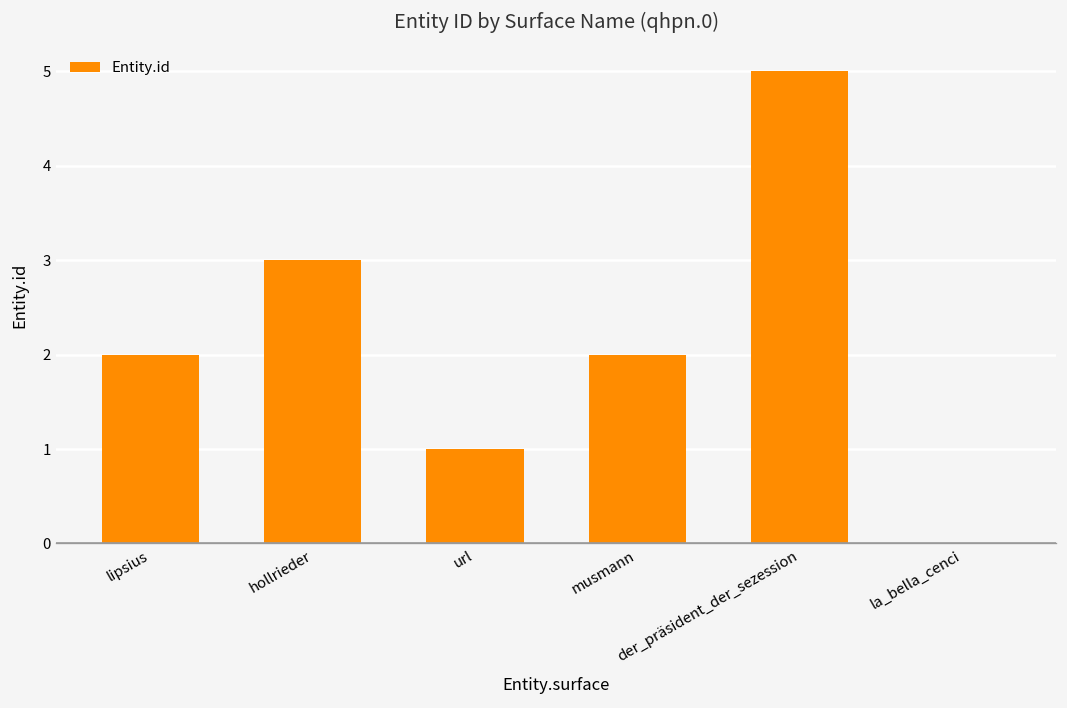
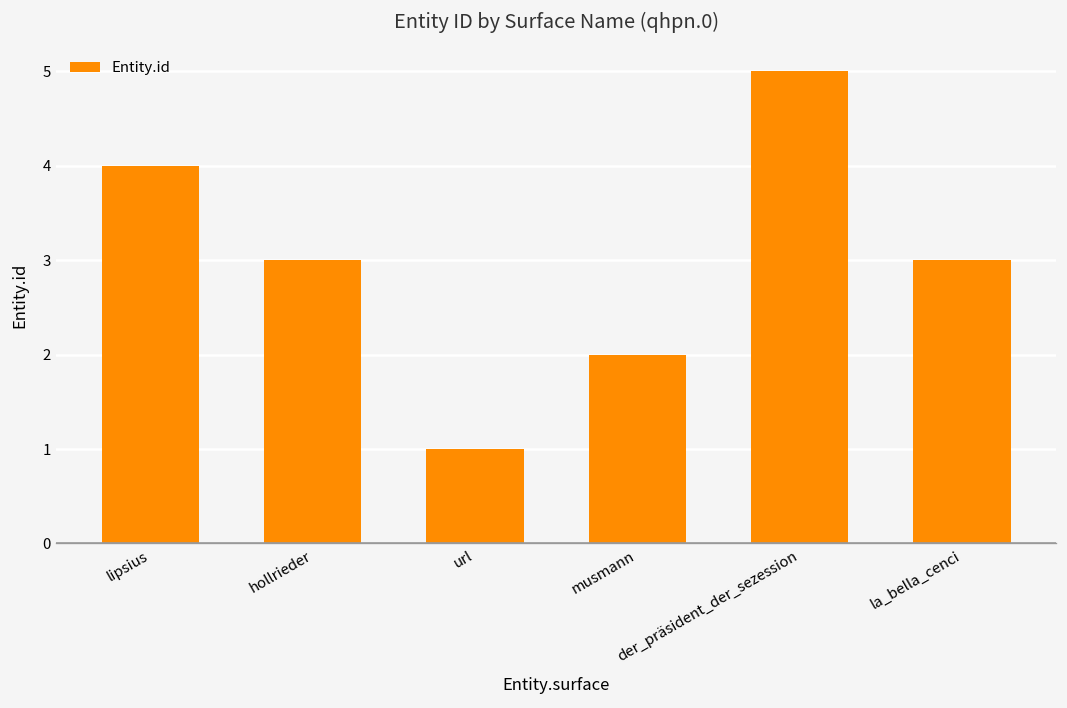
  {
-   "lipsius": 2,
+   "lipsius": 4,
    "hollrieder": 3,
    "url": 1,
    "musmann": 2,
    "der_präsident_der_sezession": 5,
-   "la_bella_cenci": 0
+   "la_bella_cenci": 3
  }
